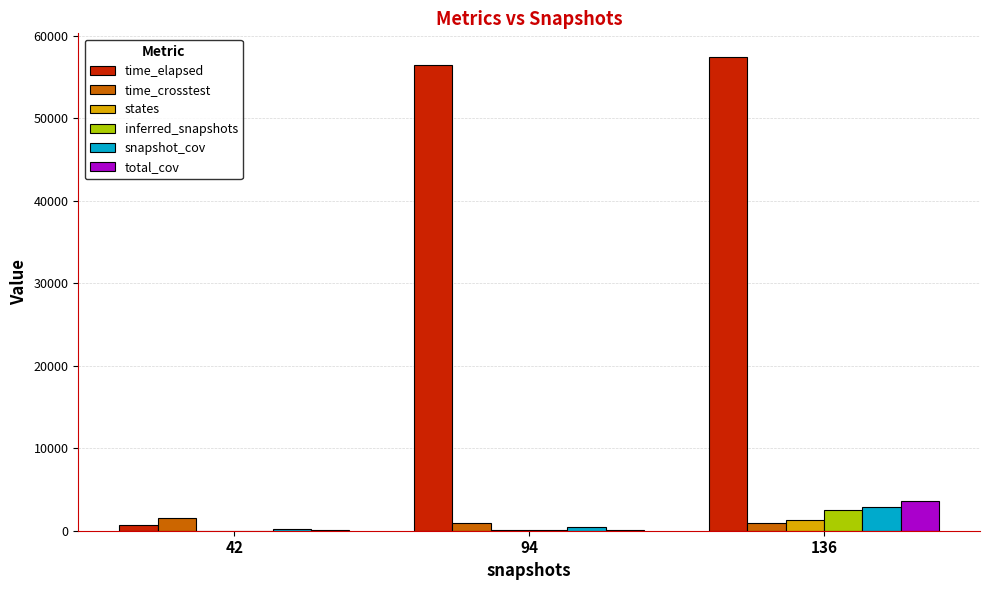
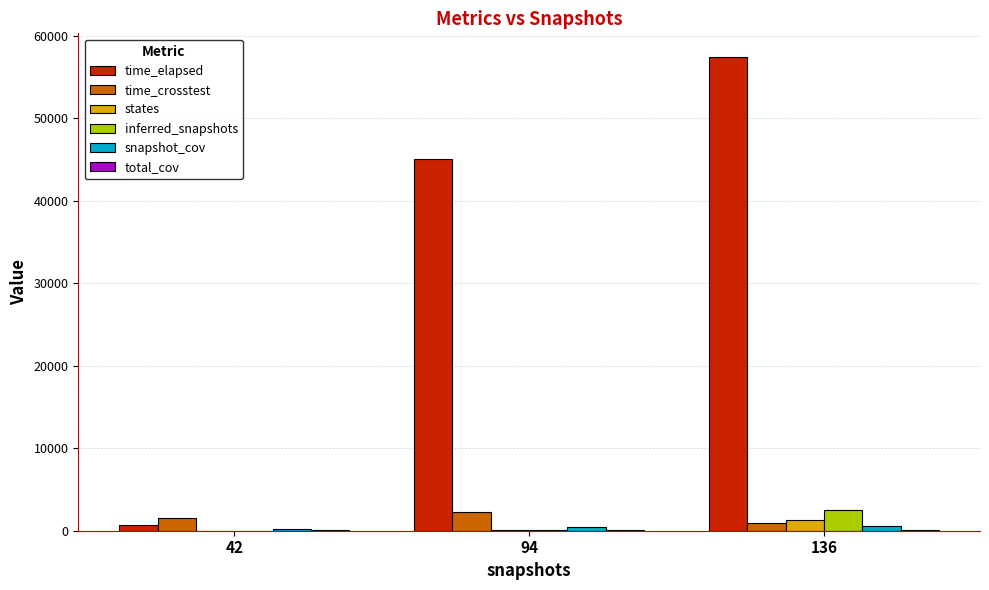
  {
    "time_elapsed": {
      "42": 1000,
-     "94": 56000,
+     "94": 45000,
      "136": 57000
    },
    "time_crosstest": {
      "42": 1000,
-     "94": 1000,
+     "94": 2000,
      "136": 1000
    },
    "states": {
      "42": 0,
      "136": 1000
    },
    "inferred_snapshots": {
      "42": 0,
      "136": 3000
    },
    "snapshot_cov": {
      "94": 0,
-     "136": 3000
+     "136": 1000
    },
    "total_cov": {
-     "136": 4000
+     "136": 0
    }
  }
